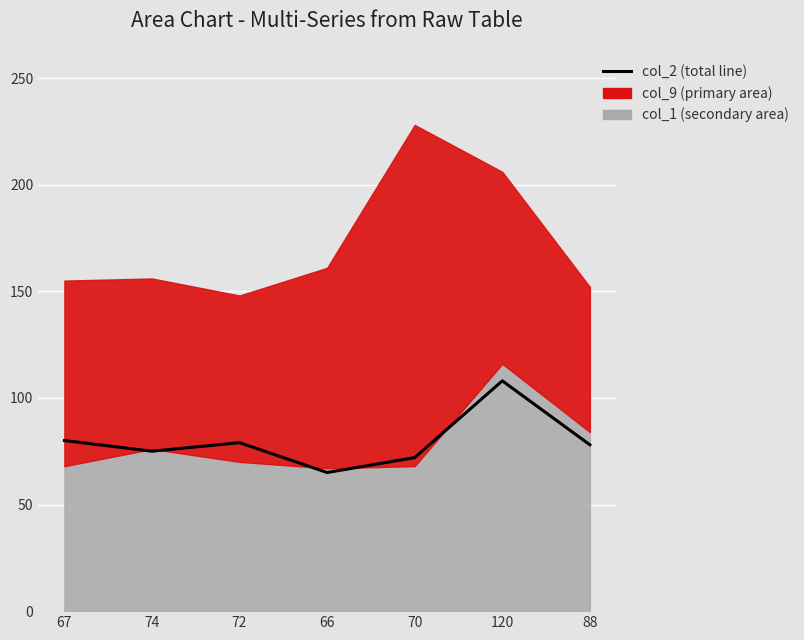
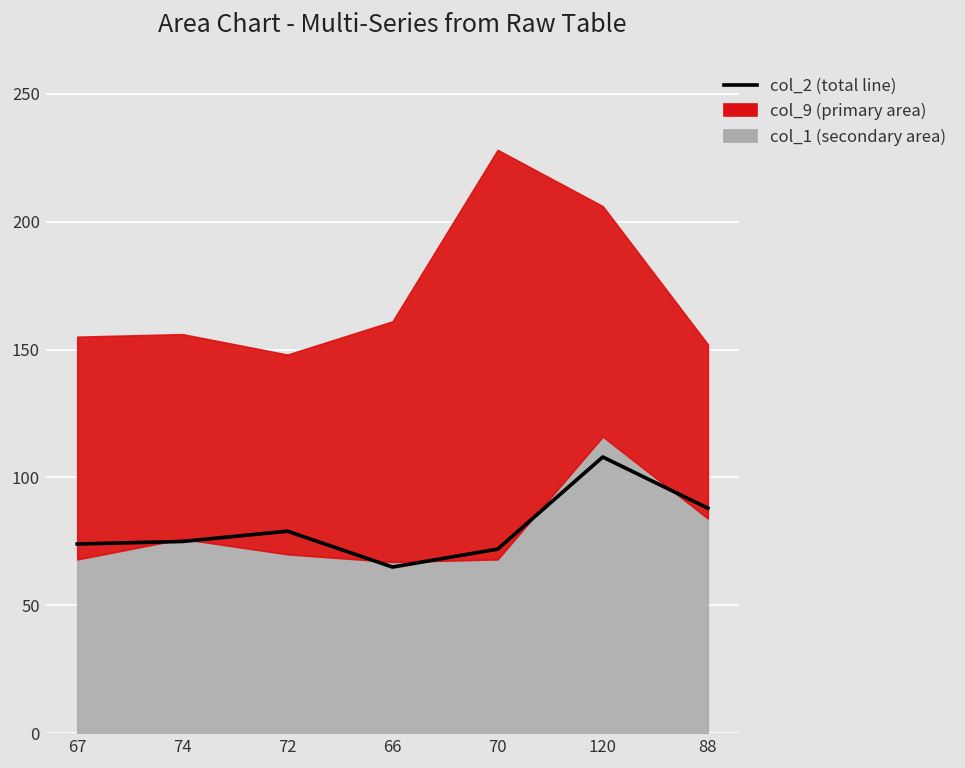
  {
    "col_2 (total line)": {
-     "67": 80,
+     "67": 74,
      "72": 79,
      "66": 65,
      "70": 72,
      "120": 108,
-     "88": 78
+     "88": 88
    }
  }
